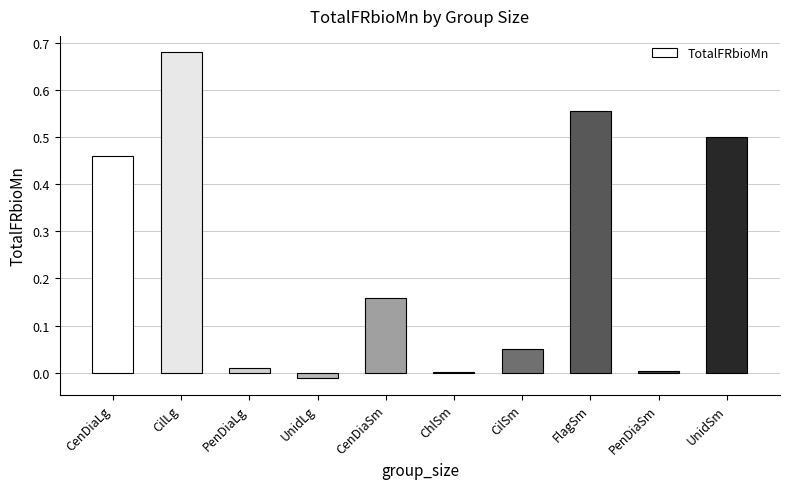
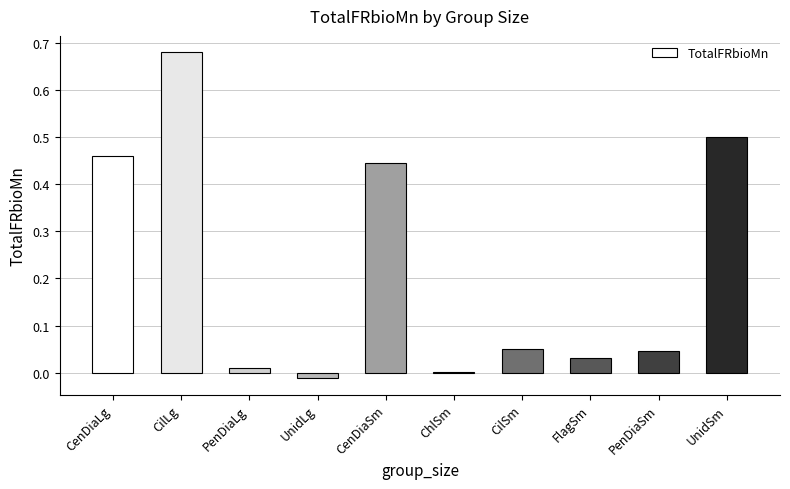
  {
    "CenDiaLg": 0.46,
    "CilLg": 0.68,
    "PenDiaLg": 0.01,
    "UnidLg": -0.01,
-   "CenDiaSm": 0.16,
+   "CenDiaSm": 0.44,
    "CilSm": 0.05,
-   "FlagSm": 0.56,
-   "PenDiaSm": 0.00,
+   "FlagSm": 0.03,
+   "PenDiaSm": 0.05,
    "UnidSm": 0.50
  }
